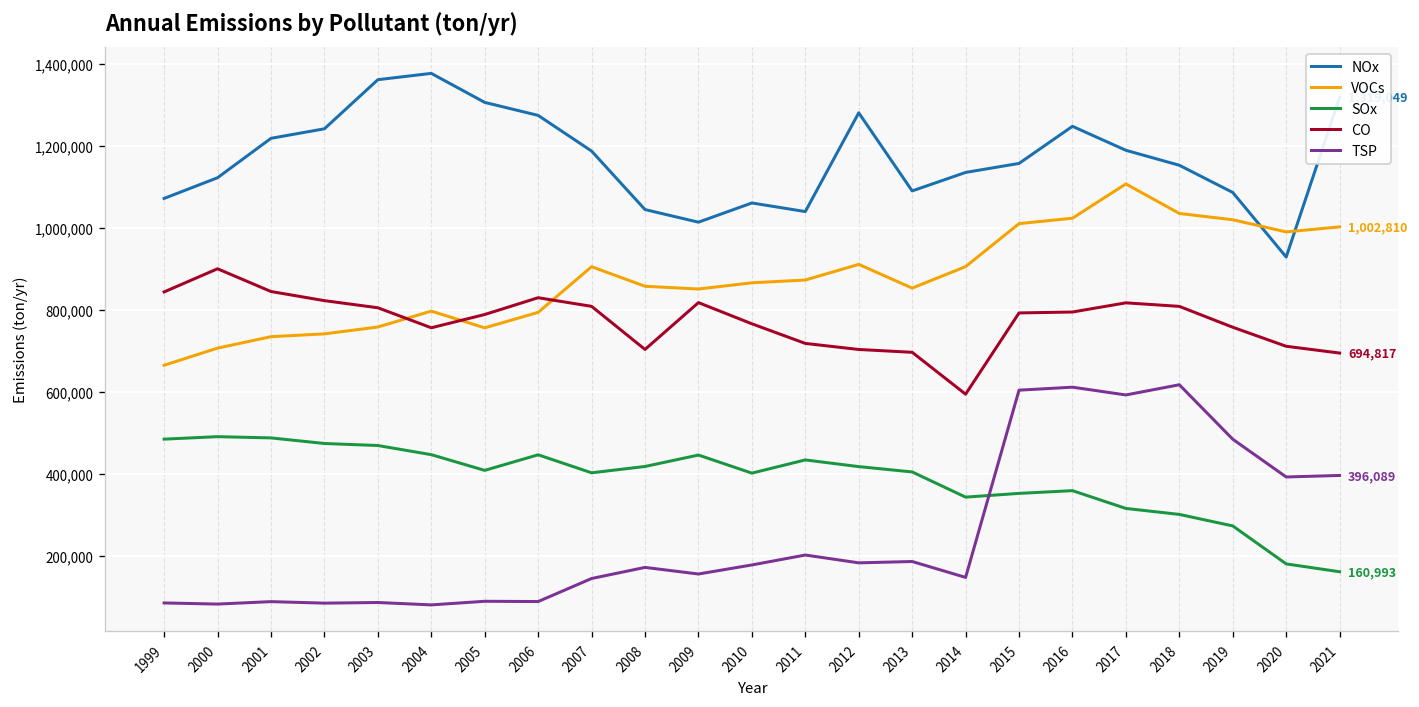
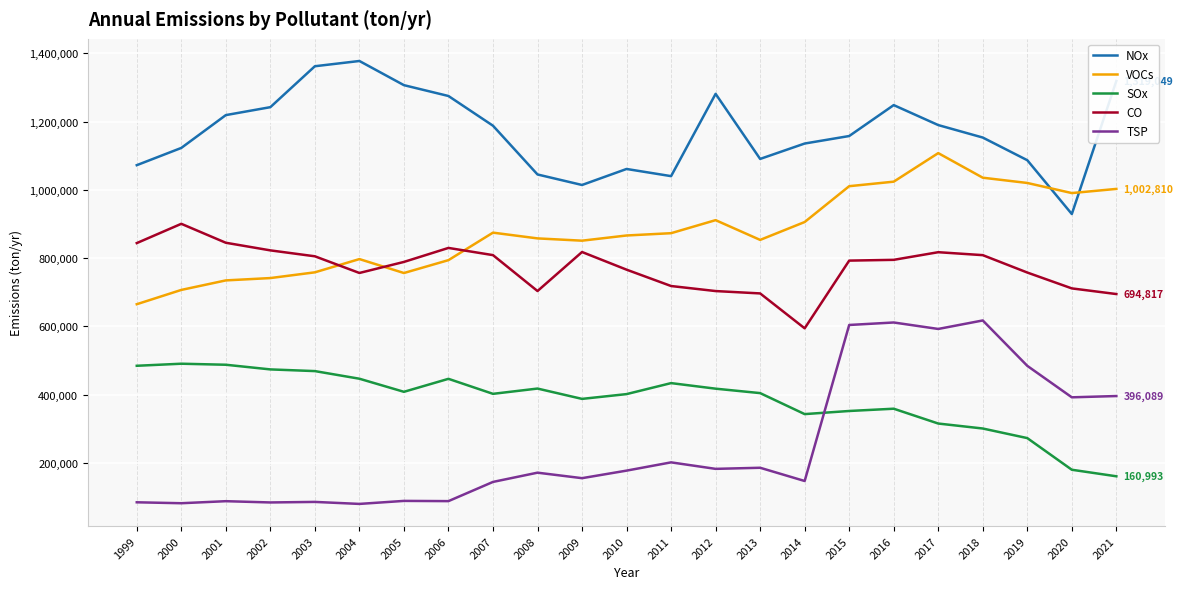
  {
    "NOx": {
      "1999": "1,070,000",
      "2000": "1,120,000",
      "2001": "1,220,000",
      "2002": "1,240,000",
      "2003": "1,360,000",
      "2004": "1,380,000",
      "2005": "1,310,000",
      "2006": "1,270,000",
      "2007": "1,190,000",
      "2008": "1,050,000",
      "2009": "1,010,000",
      "2010": "1,060,000",
      "2011": "1,040,000",
      "2012": "1,280,000",
      "2013": "1,090,000",
      "2014": "1,140,000",
      "2015": "1,160,000",
      "2016": "1,250,000",
      "2017": "1,190,000",
      "2018": "1,150,000",
      "2019": "1,090,000",
      "2020": "930,000"
    },
    "VOCs": {
      "1999": "670,000",
      "2000": "710,000",
      "2001": "730,000",
      "2002": "740,000",
      "2003": "760,000",
      "2004": "800,000",
      "2005": "760,000",
      "2006": "790,000",
-     "2007": "910,000",
+     "2007": "870,000",
      "2008": "860,000",
      "2009": "850,000",
      "2010": "870,000",
      "2011": "870,000",
      "2012": "910,000",
      "2013": "850,000",
      "2014": "910,000",
      "2015": "1,010,000",
      "2016": "1,020,000",
      "2017": "1,110,000",
      "2018": "1,040,000",
      "2019": "1,020,000",
      "2020": "990,000"
    },
    "SOx": {
      "1999": "480,000",
      "2000": "490,000",
      "2001": "490,000",
      "2002": "470,000",
      "2003": "470,000",
      "2004": "450,000",
      "2005": "410,000",
      "2006": "450,000",
      "2007": "400,000",
      "2008": "420,000",
-     "2009": "450,000",
+     "2009": "390,000",
      "2010": "400,000",
      "2011": "430,000",
      "2012": "420,000",
      "2013": "400,000",
      "2014": "340,000",
      "2015": "350,000",
      "2016": "360,000",
      "2017": "320,000",
      "2018": "300,000",
      "2019": "270,000",
      "2020": "180,000"
    },
    "CO": {
      "2021": "694,817"
    },
    "TSP": {
      "2021": "396,089"
    }
  }
